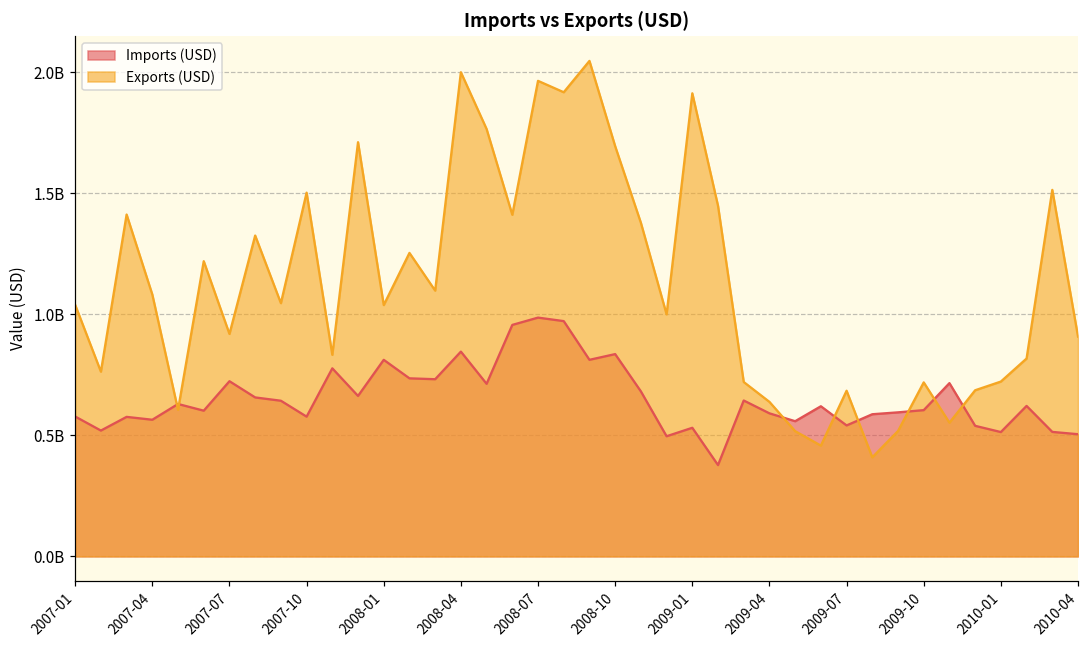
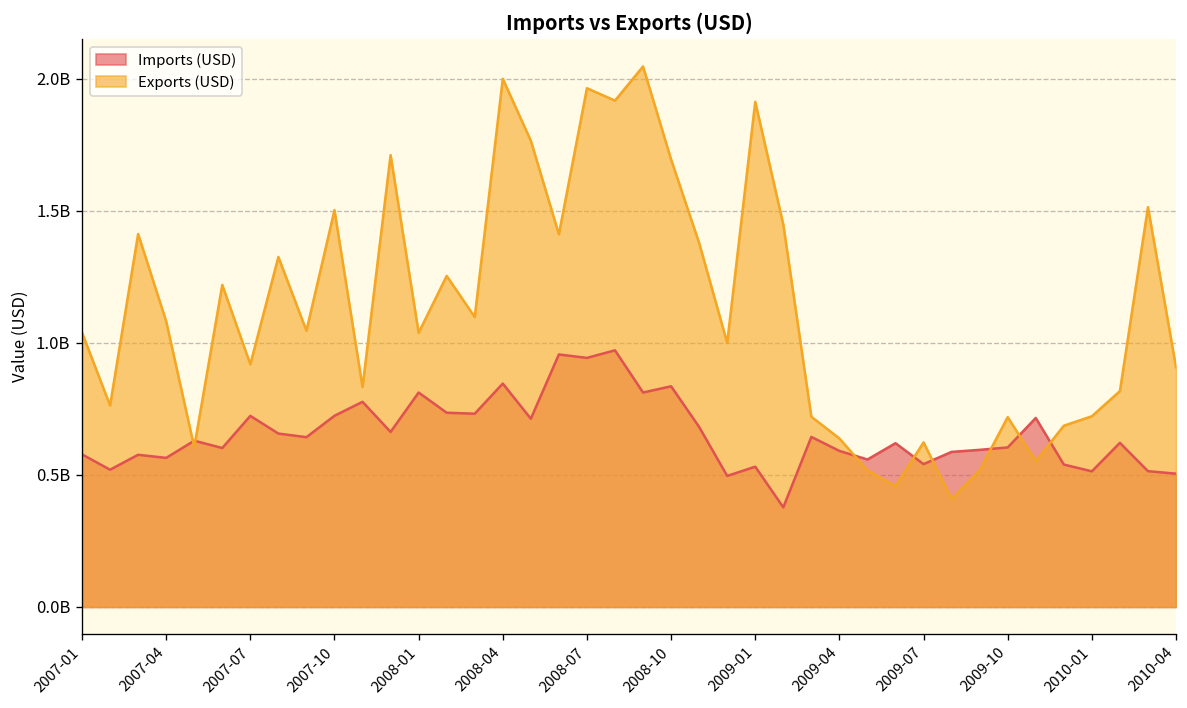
  {
    "Imports (USD)": {
      "2007-01": 580000000,
      "2007-04": 560000000,
      "2007-07": 720000000,
-     "2007-10": 580000000,
+     "2007-10": 720000000,
      "2008-01": 810000000,
      "2008-04": 850000000,
-     "2008-07": 990000000,
+     "2008-07": 940000000,
      "2008-10": 840000000,
      "2009-01": 530000000,
      "2009-04": 590000000,
      "2009-07": 540000000,
      "2009-10": 600000000,
      "2010-01": 510000000,
      "2010-04": 500000000
    },
    "Exports (USD)": {
      "2007-01": 1040000000,
      "2007-04": 1080000000,
      "2007-07": 920000000,
      "2007-10": 1500000000,
      "2008-01": 1040000000,
      "2008-04": 2000000000,
      "2008-07": 1960000000,
      "2008-10": 1690000000,
      "2009-01": 1910000000,
      "2009-04": 640000000,
-     "2009-07": 680000000,
+     "2009-07": 620000000,
      "2009-10": 720000000,
      "2010-01": 720000000,
      "2010-04": 910000000
    }
  }
